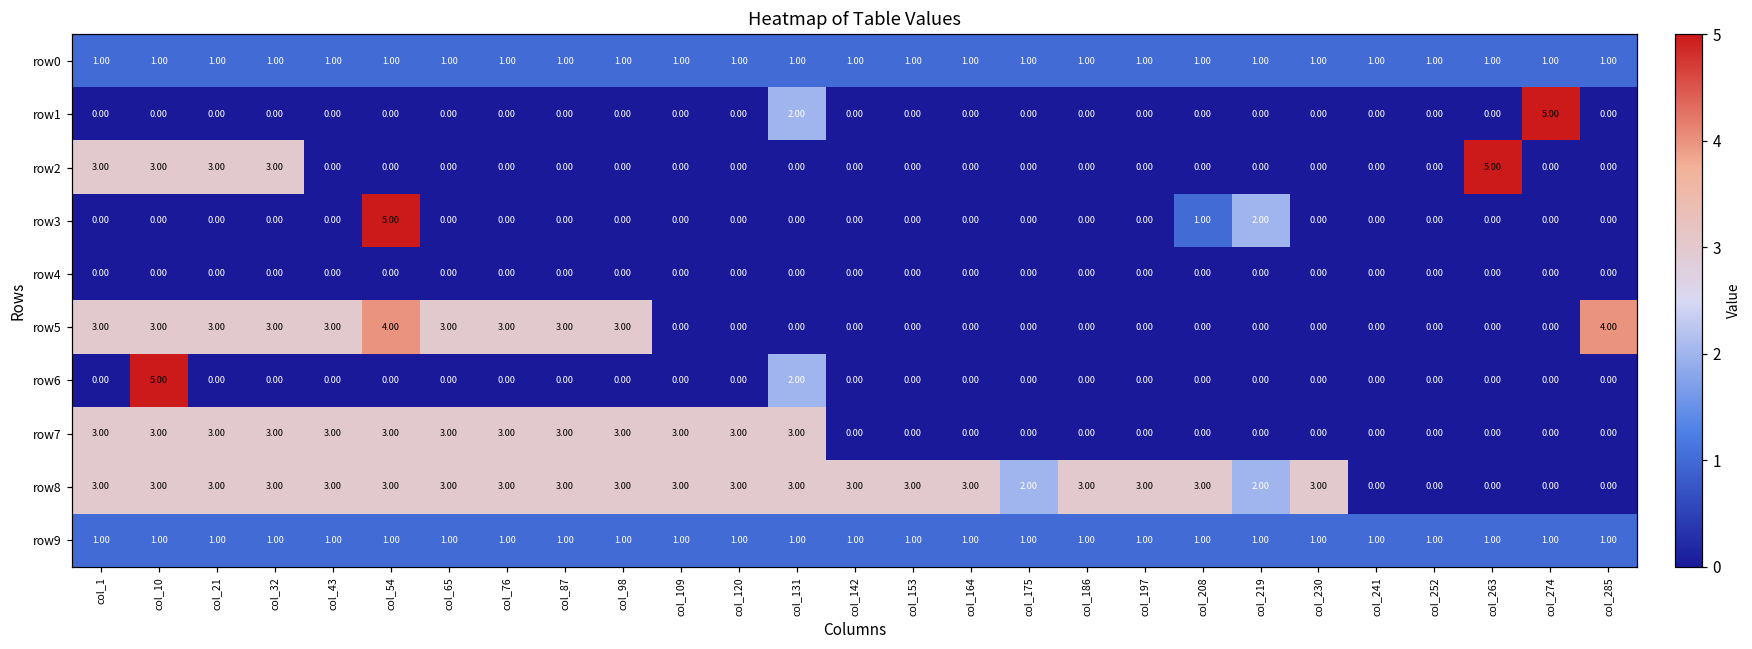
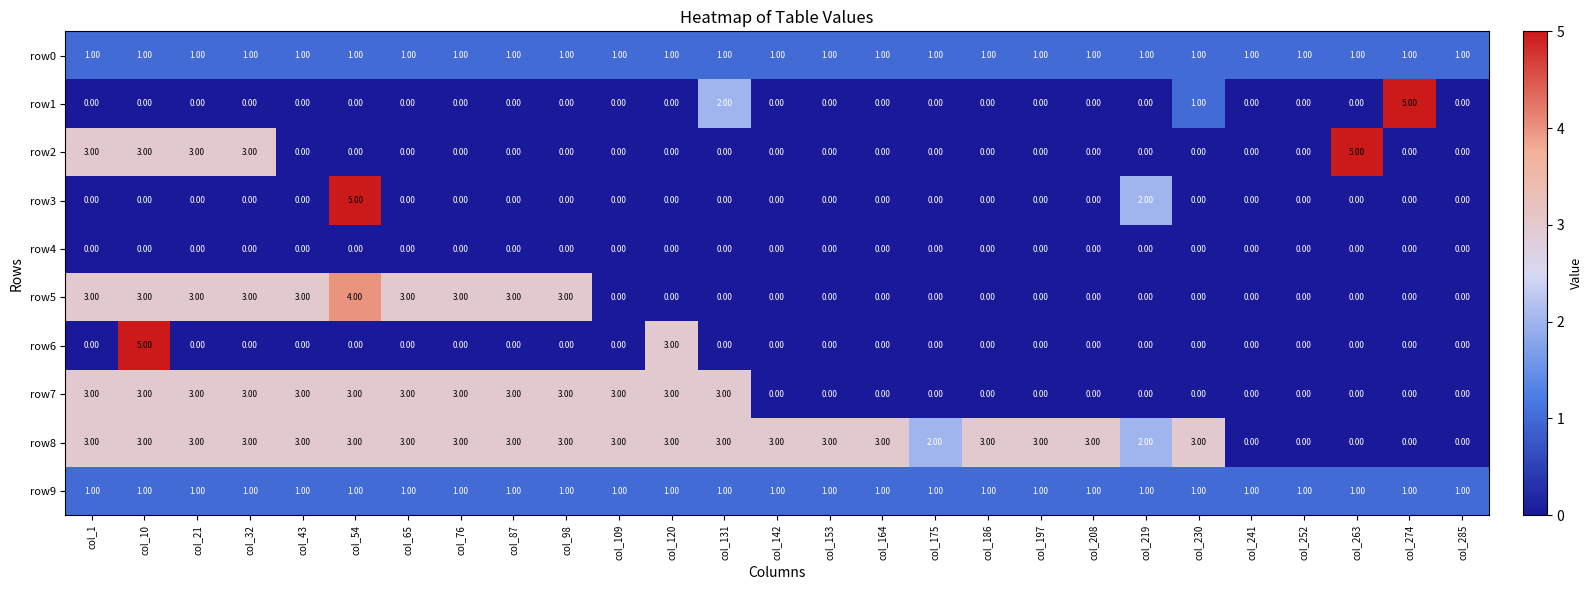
  {
    "row1": {
      "col_1": 0.00,
      "col_10": 0.00,
      "col_21": 0.00,
      "col_32": 0.00,
      "col_43": 0.00,
      "col_54": 0.00,
      "col_65": 0.00,
      "col_76": 0.00,
      "col_87": 0.00,
      "col_98": 0.00,
      "col_109": 0.00,
      "col_120": 0.00,
      "col_131": 2.00,
      "col_142": 0.00,
      "col_153": 0.00,
      "col_164": 0.00,
      "col_175": 0.00,
      "col_186": 0.00,
      "col_197": 0.00,
      "col_208": 0.00,
      "col_219": 0.00,
-     "col_230": 0.00,
+     "col_230": 1.00,
      "col_241": 0.00,
      "col_252": 0.00,
      "col_263": 0.00,
      "col_274": 5.00,
      "col_285": 0.00
    },
    "row3": {
      "col_1": 0.00,
      "col_10": 0.00,
      "col_21": 0.00,
      "col_32": 0.00,
      "col_43": 0.00,
      "col_54": 5.00,
      "col_65": 0.00,
      "col_76": 0.00,
      "col_87": 0.00,
      "col_98": 0.00,
      "col_109": 0.00,
      "col_120": 0.00,
      "col_131": 0.00,
      "col_142": 0.00,
      "col_153": 0.00,
      "col_164": 0.00,
      "col_175": 0.00,
      "col_186": 0.00,
      "col_197": 0.00,
-     "col_208": 1.00,
+     "col_208": 0.00,
      "col_219": 2.00,
      "col_230": 0.00,
      "col_241": 0.00,
      "col_252": 0.00,
      "col_263": 0.00,
      "col_274": 0.00,
      "col_285": 0.00
    },
    "row5": {
      "col_1": 3.00,
      "col_10": 3.00,
      "col_21": 3.00,
      "col_32": 3.00,
      "col_43": 3.00,
      "col_54": 4.00,
      "col_65": 3.00,
      "col_76": 3.00,
      "col_87": 3.00,
      "col_98": 3.00,
      "col_109": 0.00,
      "col_120": 0.00,
      "col_131": 0.00,
      "col_142": 0.00,
      "col_153": 0.00,
      "col_164": 0.00,
      "col_175": 0.00,
      "col_186": 0.00,
      "col_197": 0.00,
      "col_208": 0.00,
      "col_219": 0.00,
      "col_230": 0.00,
      "col_241": 0.00,
      "col_252": 0.00,
      "col_263": 0.00,
      "col_274": 0.00,
-     "col_285": 4.00
+     "col_285": 0.00
    },
    "row6": {
      "col_1": 0.00,
      "col_10": 5.00,
      "col_21": 0.00,
      "col_32": 0.00,
      "col_43": 0.00,
      "col_54": 0.00,
      "col_65": 0.00,
      "col_76": 0.00,
      "col_87": 0.00,
      "col_98": 0.00,
      "col_109": 0.00,
-     "col_120": 0.00,
-     "col_131": 2.00,
+     "col_120": 3.00,
+     "col_131": 0.00,
      "col_142": 0.00,
      "col_153": 0.00,
      "col_164": 0.00,
      "col_175": 0.00,
      "col_186": 0.00,
      "col_197": 0.00,
      "col_208": 0.00,
      "col_219": 0.00,
      "col_230": 0.00,
      "col_241": 0.00,
      "col_252": 0.00,
      "col_263": 0.00,
      "col_274": 0.00,
      "col_285": 0.00
    }
  }
